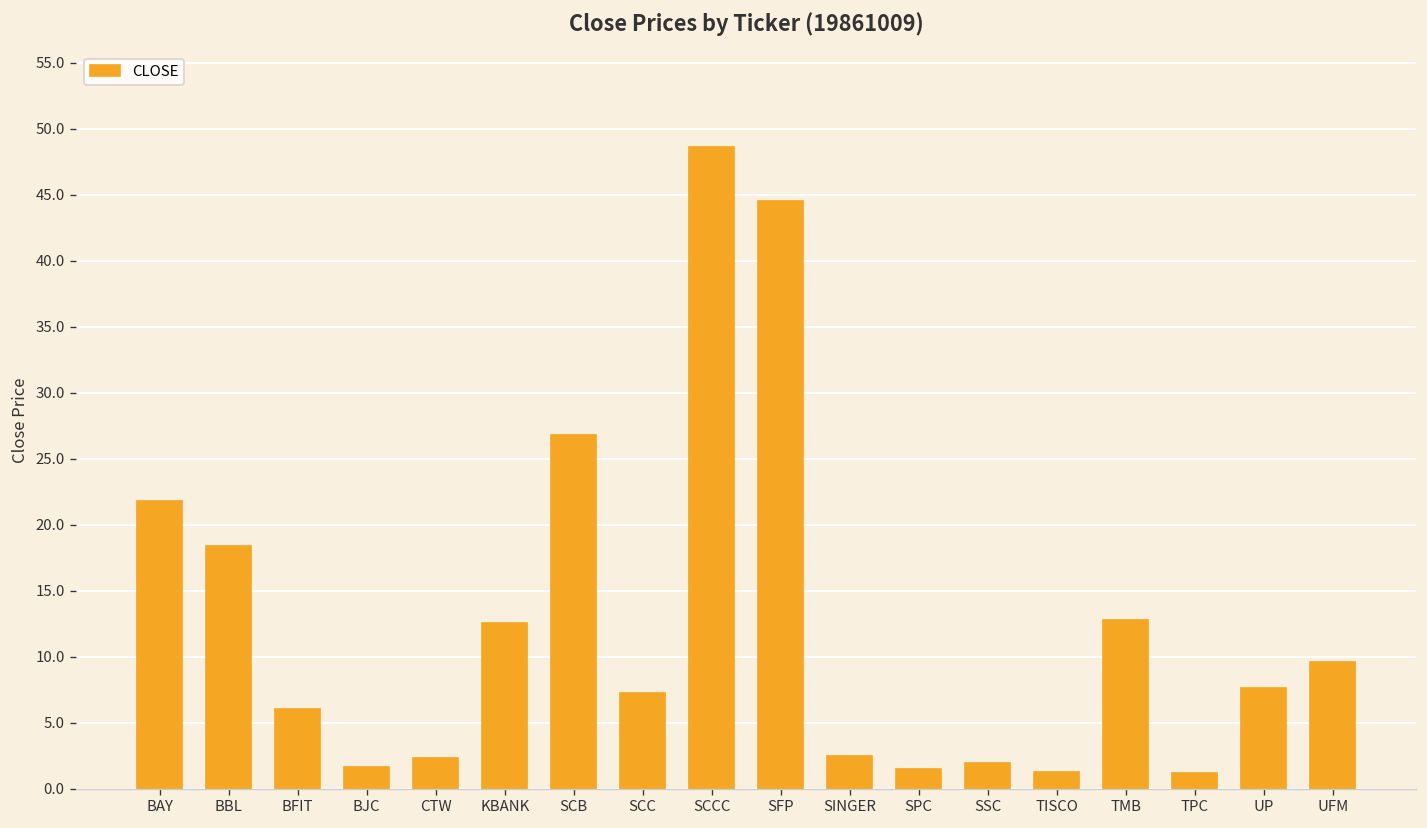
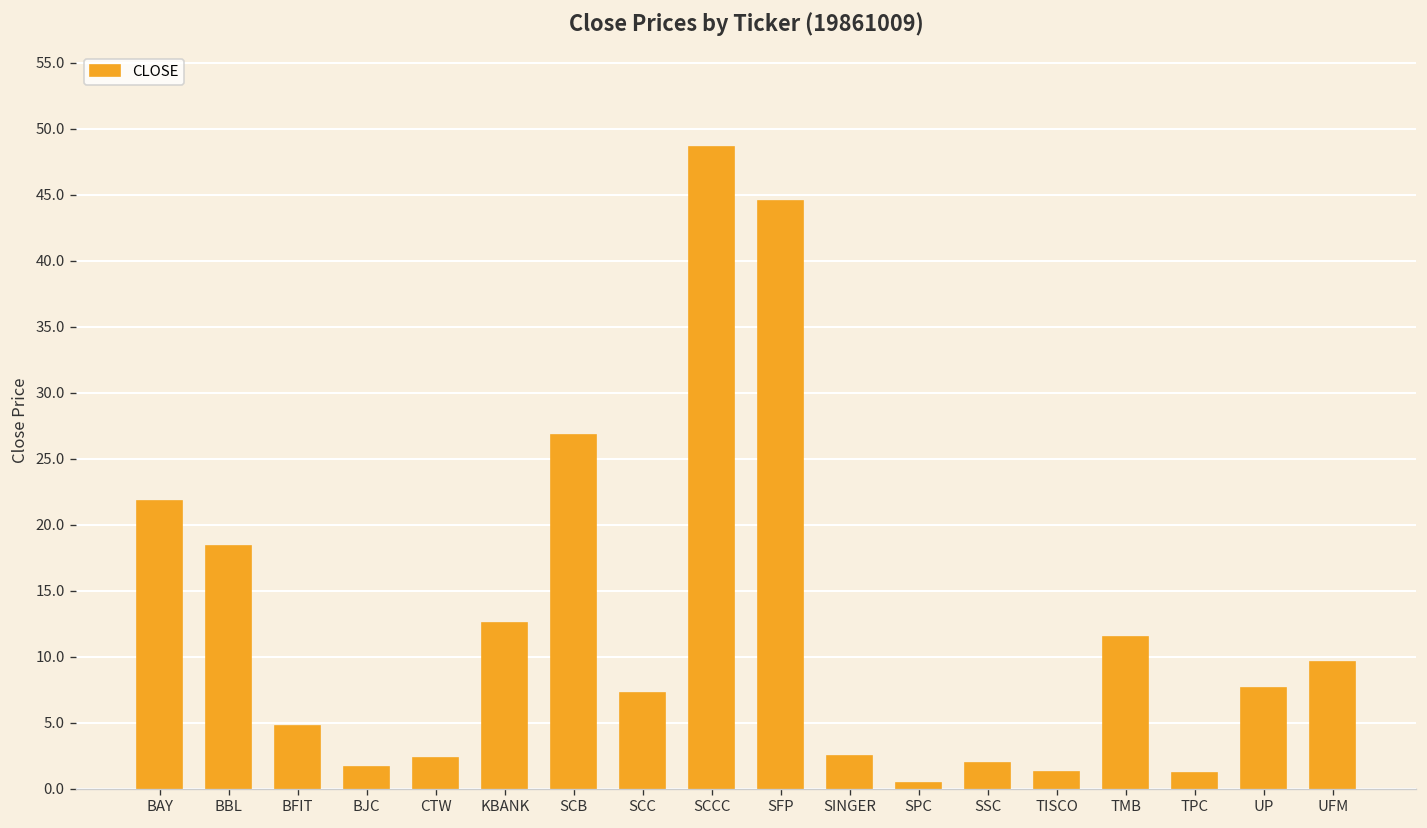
  {
    "BAY": 21.8,
    "BBL": 18.4,
-   "BFIT": 6.1,
+   "BFIT": 4.8,
    "BJC": 1.6,
    "CTW": 2.3,
    "KBANK": 12.6,
    "SCB": 26.8,
    "SCC": 7.2,
    "SCCC": 48.6,
    "SFP": 44.5,
    "SINGER": 2.5,
-   "SPC": 1.5,
+   "SPC": 0.4,
    "SSC": 1.9,
    "TISCO": 1.3,
-   "TMB": 12.8,
+   "TMB": 11.5,
    "TPC": 1.2,
    "UP": 7.7,
    "UFM": 9.6
  }
